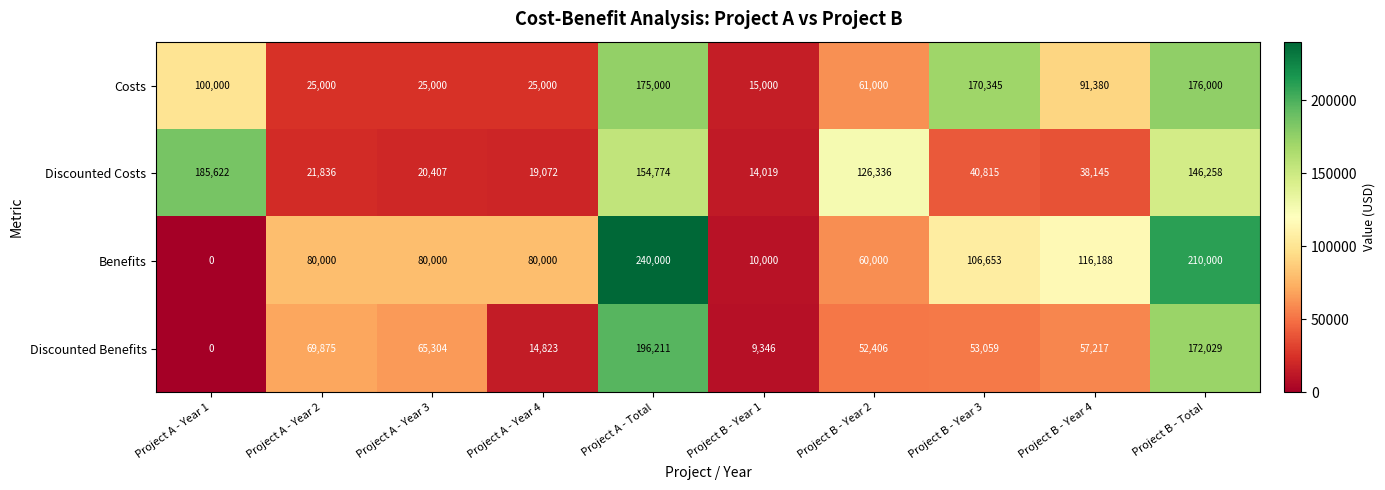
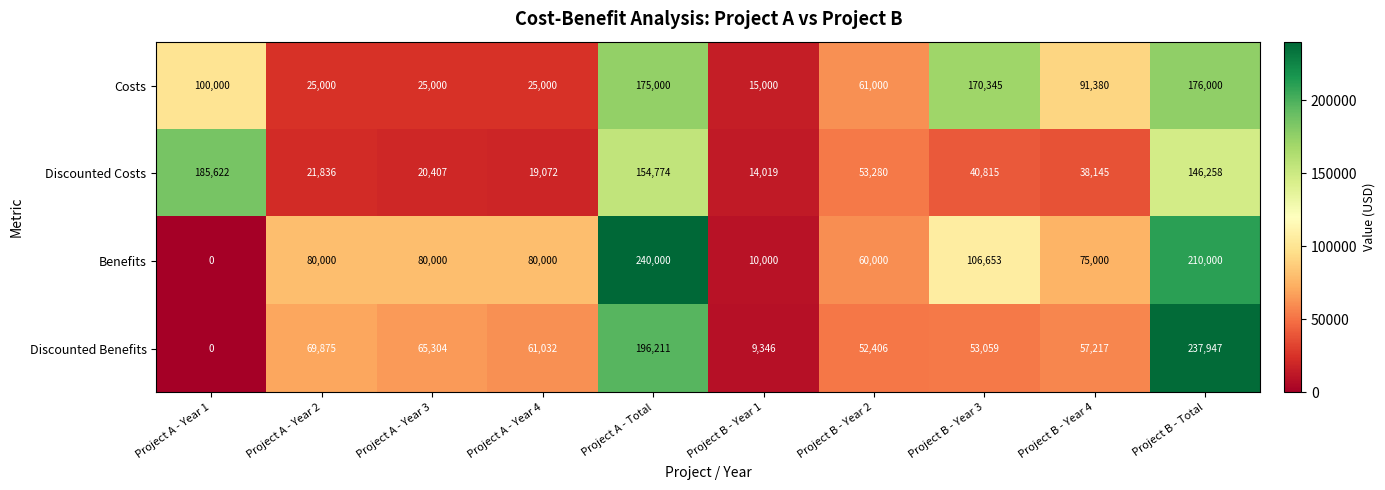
  {
    "Costs": {
      "Project A - Year 1": "100,000",
      "Project A - Year 2": "25,000",
      "Project A - Year 3": "25,000",
      "Project A - Year 4": "25,000",
      "Project A - Total": "175,000",
      "Project B - Year 1": "15,000",
      "Project B - Year 2": "61,000",
      "Project B - Year 3": "170,345",
      "Project B - Year 4": "91,380",
      "Project B - Total": "176,000"
    },
    "Discounted Costs": {
      "Project A - Year 1": "185,622",
      "Project A - Year 2": "21,836",
      "Project A - Year 3": "20,407",
      "Project A - Year 4": "19,072",
      "Project A - Total": "154,774",
      "Project B - Year 1": "14,019",
-     "Project B - Year 2": "126,336",
+     "Project B - Year 2": "53,280",
      "Project B - Year 3": "40,815",
      "Project B - Year 4": "38,145",
      "Project B - Total": "146,258"
    },
    "Benefits": {
      "Project A - Year 1": "0",
      "Project A - Year 2": "80,000",
      "Project A - Year 3": "80,000",
      "Project A - Year 4": "80,000",
      "Project A - Total": "240,000",
      "Project B - Year 1": "10,000",
      "Project B - Year 2": "60,000",
      "Project B - Year 3": "106,653",
-     "Project B - Year 4": "116,188",
+     "Project B - Year 4": "75,000",
      "Project B - Total": "210,000"
    },
    "Discounted Benefits": {
      "Project A - Year 1": "0",
      "Project A - Year 2": "69,875",
      "Project A - Year 3": "65,304",
-     "Project A - Year 4": "14,823",
+     "Project A - Year 4": "61,032",
      "Project A - Total": "196,211",
      "Project B - Year 1": "9,346",
      "Project B - Year 2": "52,406",
      "Project B - Year 3": "53,059",
      "Project B - Year 4": "57,217",
-     "Project B - Total": "172,029"
+     "Project B - Total": "237,947"
    }
  }
